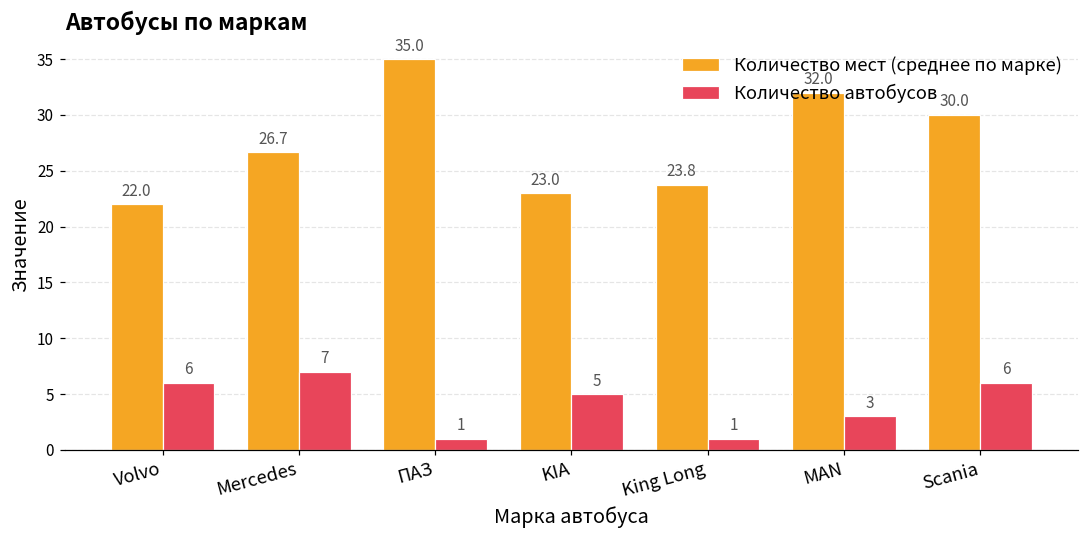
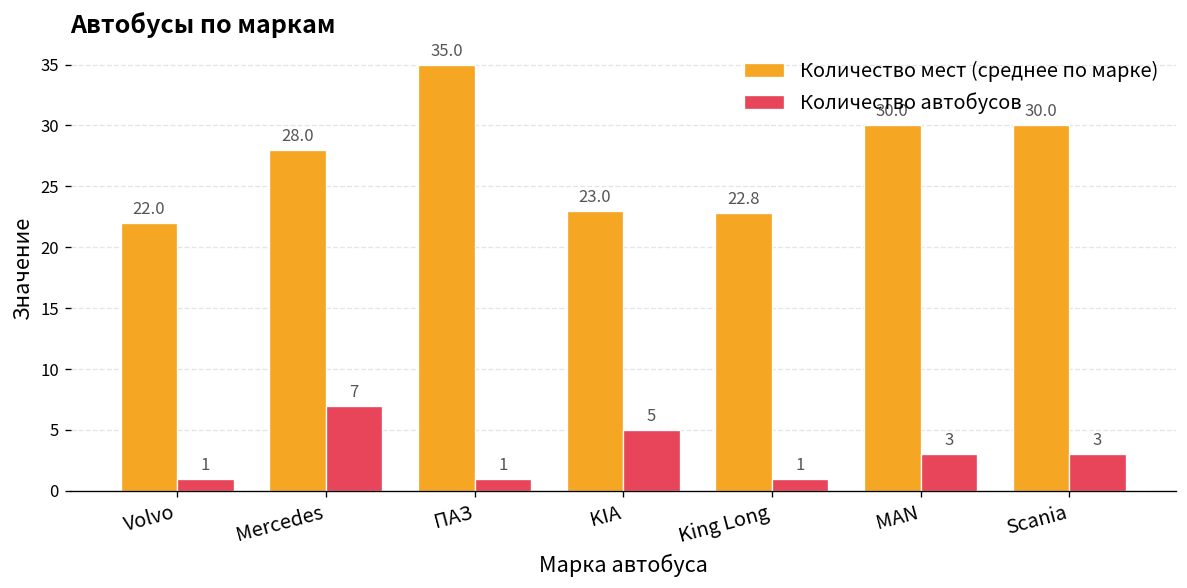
  {
    "Количество мест (среднее по марке)": {
      "Volvo": 22.0,
-     "Mercedes": 26.7,
+     "Mercedes": 28.0,
      "ПАЗ": 35.0,
      "KIA": 23.0,
-     "King Long": 23.8,
-     "MAN": 32.0,
+     "King Long": 22.8,
+     "MAN": 30.0,
      "Scania": 30.0
    },
    "Количество автобусов": {
-     "Volvo": 6,
+     "Volvo": 1,
      "Mercedes": 7,
      "ПАЗ": 1,
      "KIA": 5,
      "King Long": 1,
      "MAN": 3,
-     "Scania": 6
+     "Scania": 3
    }
  }
